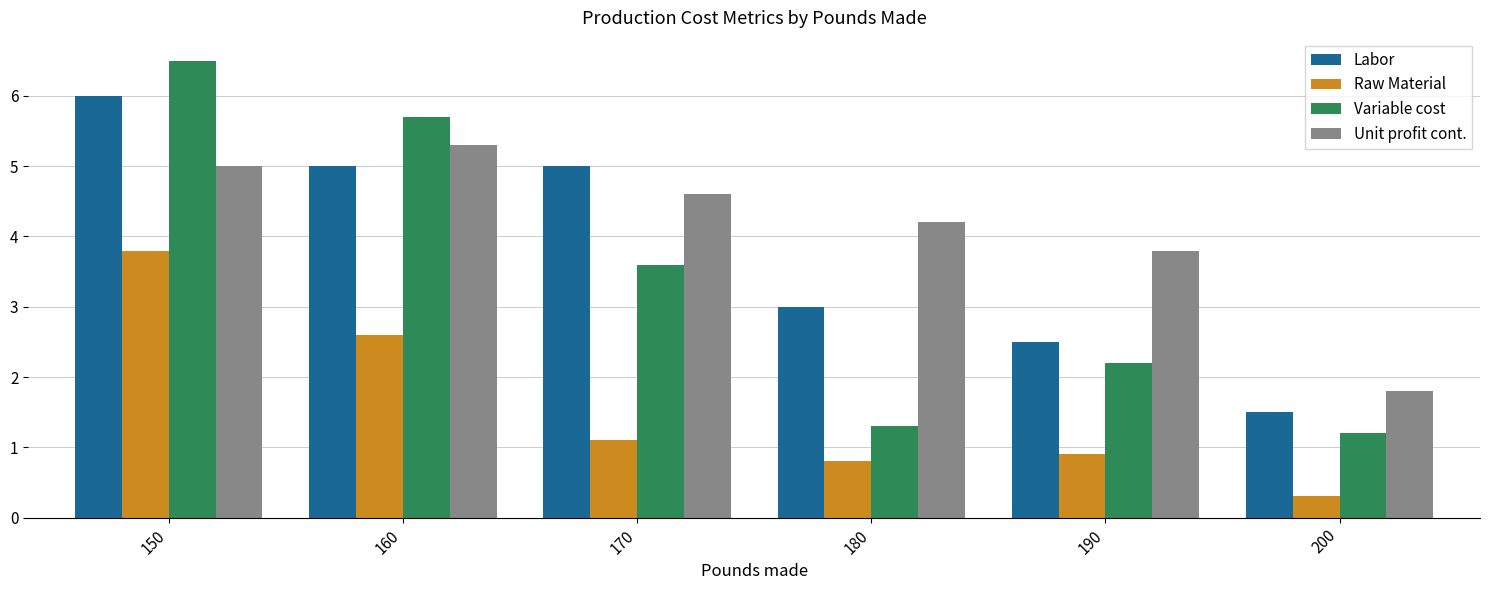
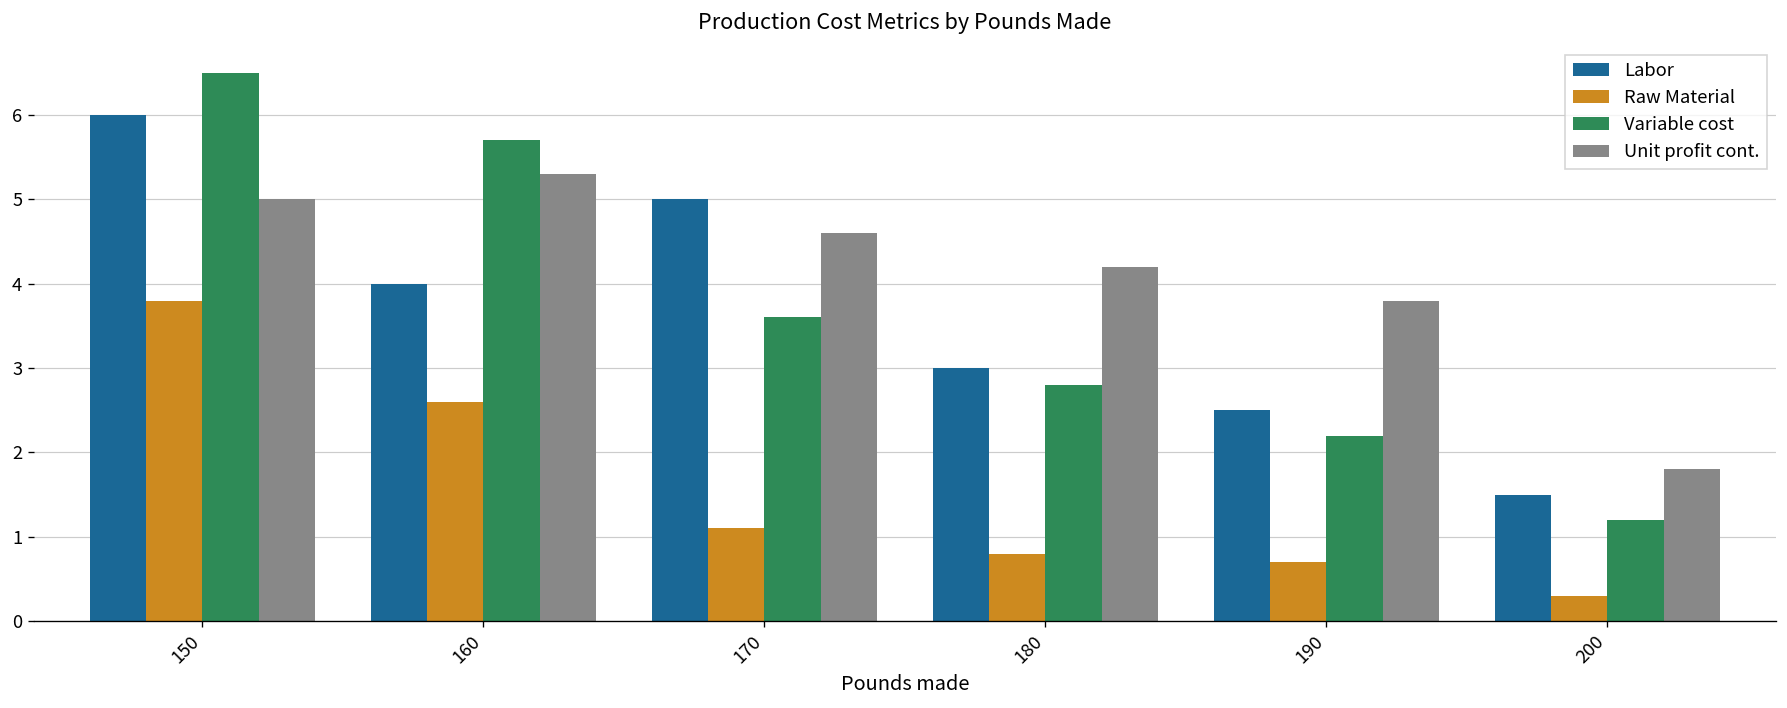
  {
    "Labor": {
      "150": 6,
-     "160": 5,
+     "160": 4,
      "170": 5,
      "180": 3,
      "190": 2.5,
      "200": 1.5
    },
    "Raw Material": {
      "150": 3.8,
      "160": 2.6,
      "170": 1.1,
      "180": 0.8,
-     "190": 0.9,
+     "190": 0.7,
      "200": 0.3
    },
    "Variable cost": {
      "150": 6.5,
      "160": 5.7,
      "170": 3.6,
-     "180": 1.3,
+     "180": 2.8,
      "190": 2.2,
      "200": 1.2
    },
    "Unit profit cont.": {
      "150": 5.0,
      "160": 5.3,
      "170": 4.6,
      "180": 4.2,
      "190": 3.8,
      "200": 1.8
    }
  }
